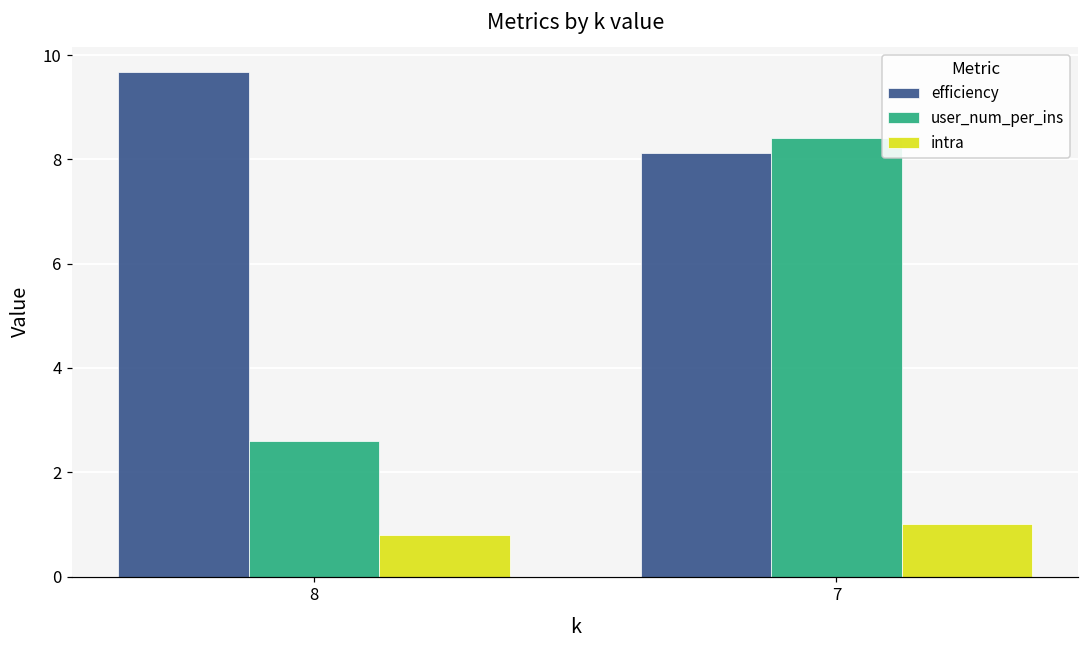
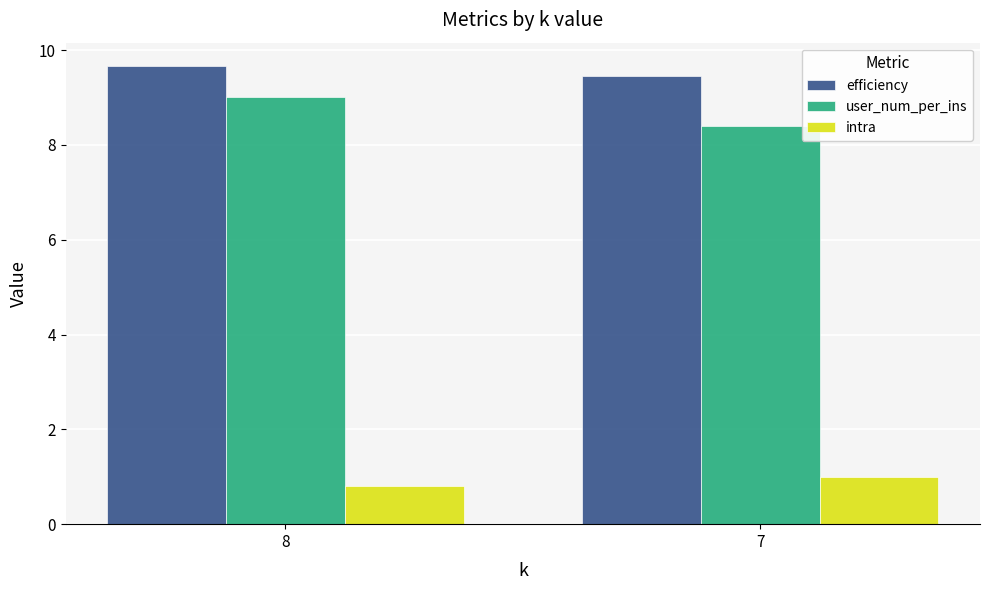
  {
    "efficiency": {
      "8": 9.7,
-     "7": 8.1
+     "7": 9.5
    },
    "user_num_per_ins": {
-     "8": 2.6,
+     "8": 9.0,
      "7": 8.4
    },
    "intra": {
      "8": 0.8,
      "7": 1.0
    }
  }
